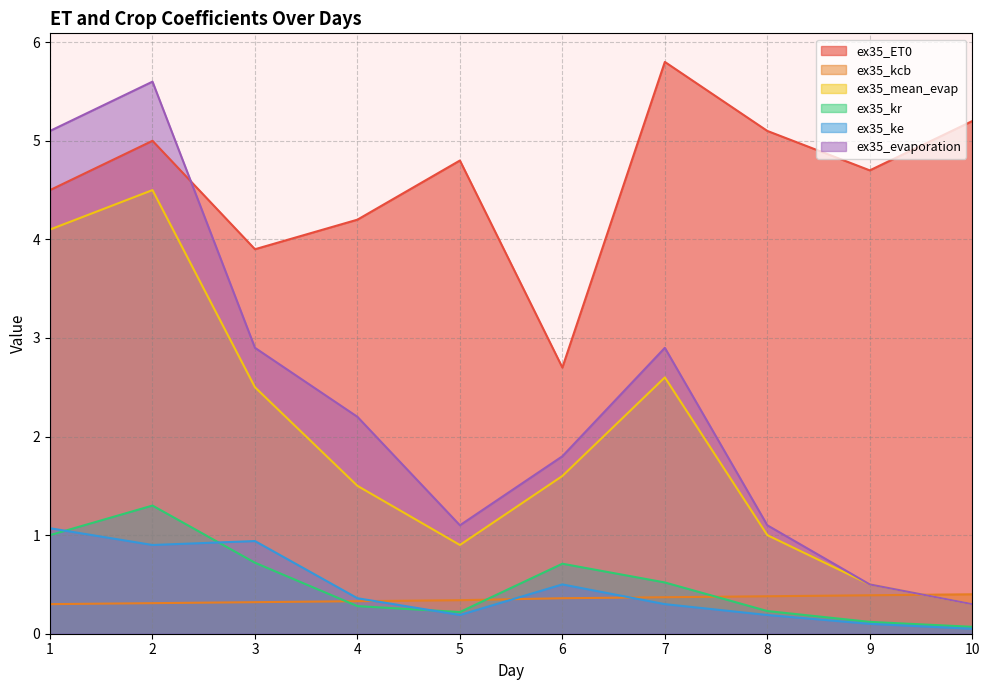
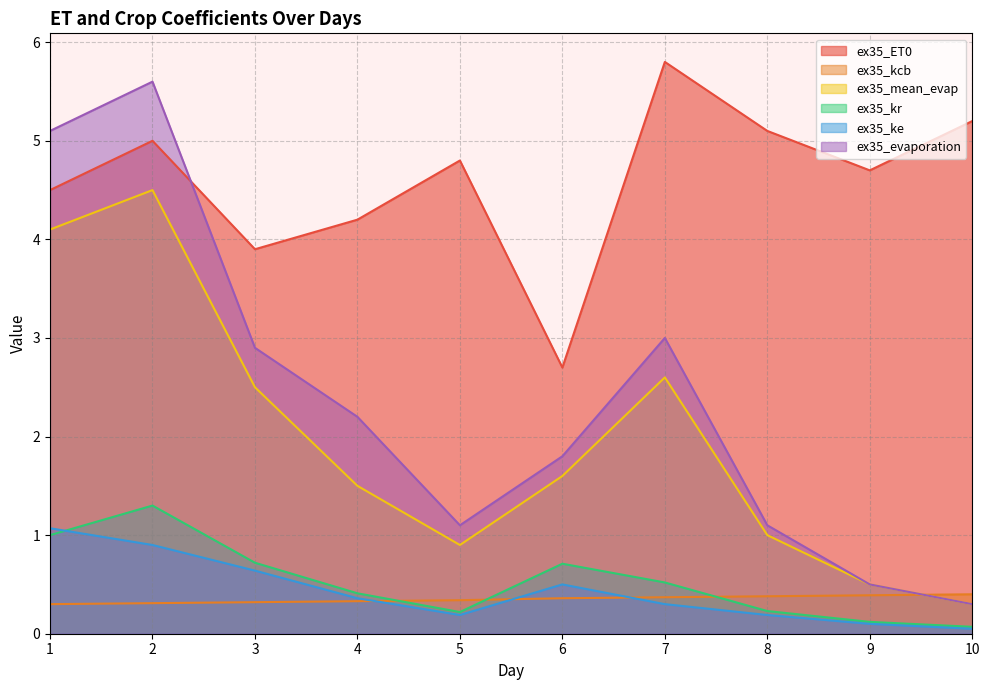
  {
    "ex35_kr": {
      "1": 1.0,
      "2": 1.3,
      "3": 0.7,
-     "4": 0.3,
+     "4": 0.4,
      "5": 0.2,
      "6": 0.7,
      "7": 0.5,
      "8": 0.2
    },
    "ex35_ke": {
      "1": 1.1,
      "2": 0.9,
-     "3": 0.9,
+     "3": 0.6,
      "4": 0.4,
      "5": 0.2,
      "6": 0.5,
      "7": 0.3,
      "8": 0.2
    },
    "ex35_evaporation": {
      "1": 5.1,
      "2": 5.6,
      "3": 2.9,
      "4": 2.2,
      "5": 1.1,
      "6": 1.8,
-     "7": 2.9,
+     "7": 3.0,
      "8": 1.1
    }
  }
